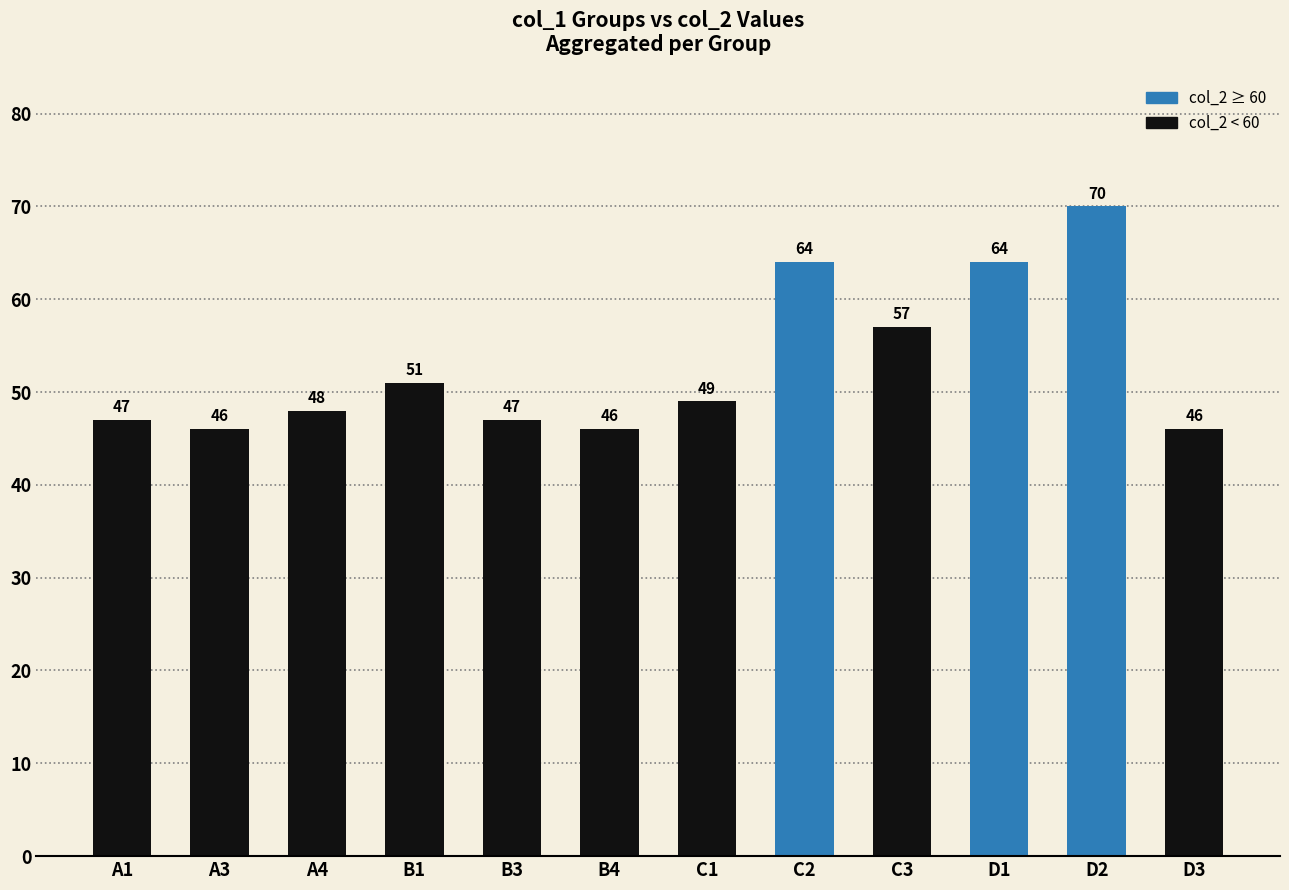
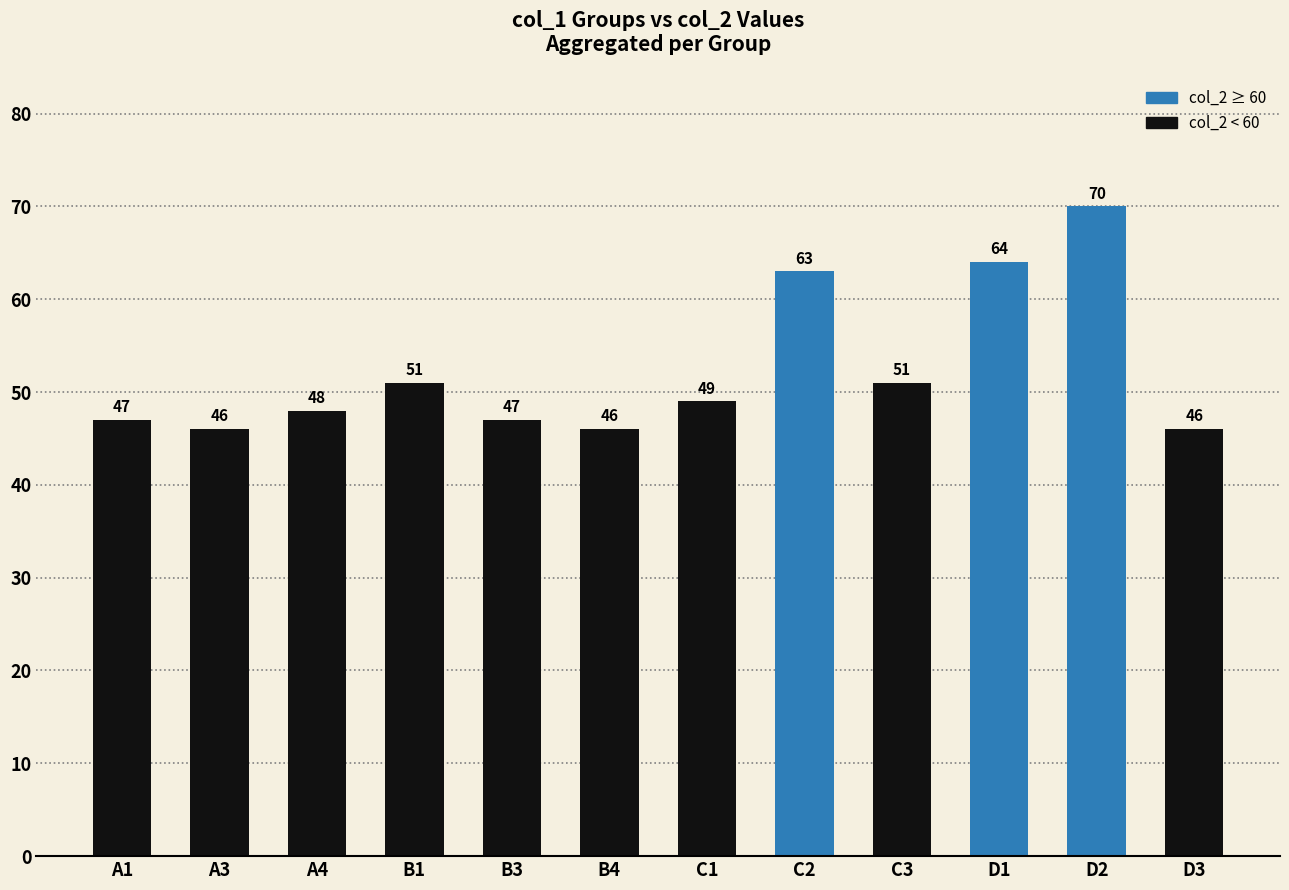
  {
    "A1": 47,
    "A3": 46,
    "A4": 48,
    "B1": 51,
    "B3": 47,
    "B4": 46,
    "C1": 49,
-   "C2": 64,
-   "C3": 57,
+   "C2": 63,
+   "C3": 51,
    "D1": 64,
    "D2": 70,
    "D3": 46
  }
